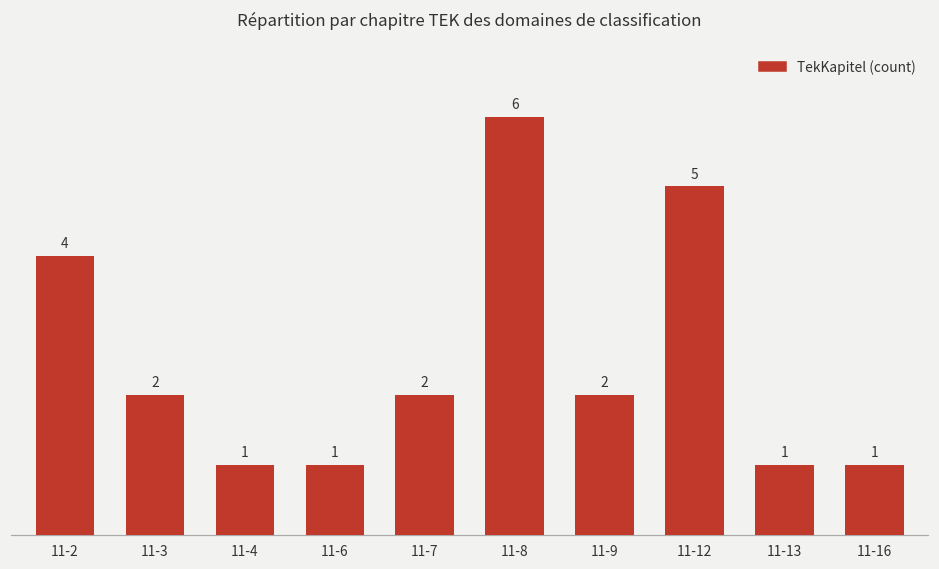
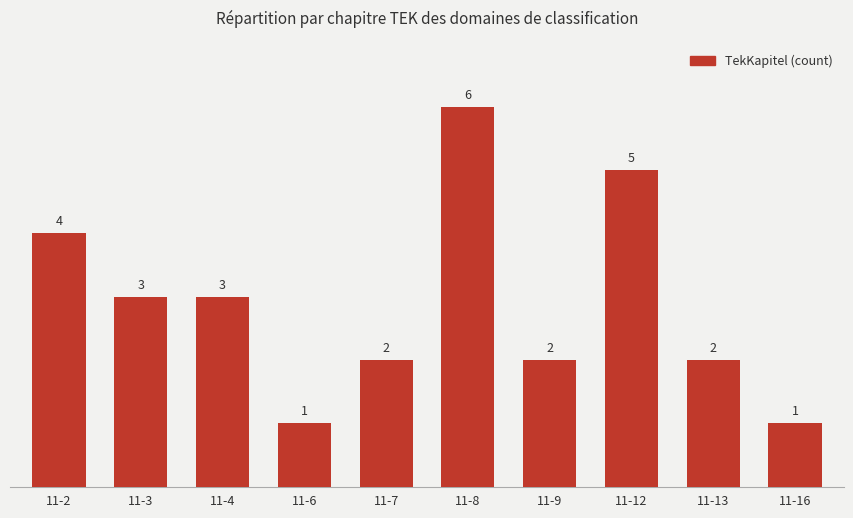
  {
    "11-2": 4,
-   "11-3": 2,
-   "11-4": 1,
+   "11-3": 3,
+   "11-4": 3,
    "11-6": 1,
    "11-7": 2,
    "11-8": 6,
    "11-9": 2,
    "11-12": 5,
-   "11-13": 1,
+   "11-13": 2,
    "11-16": 1
  }
